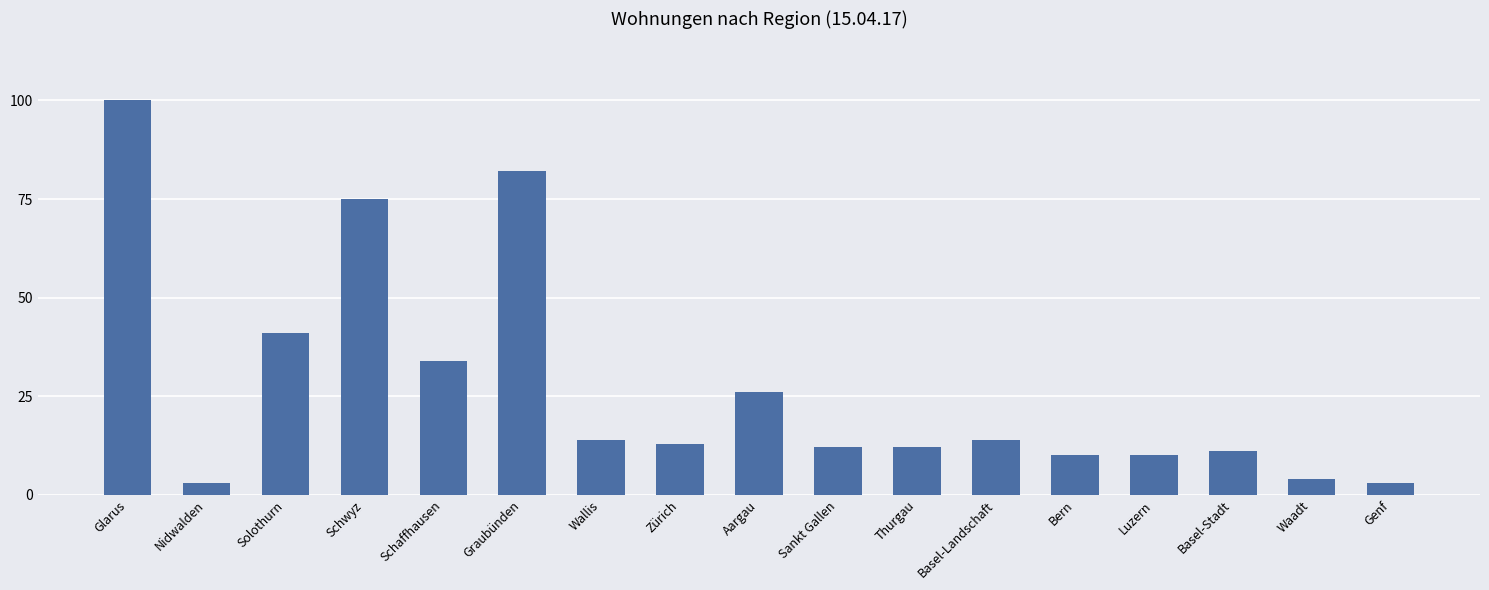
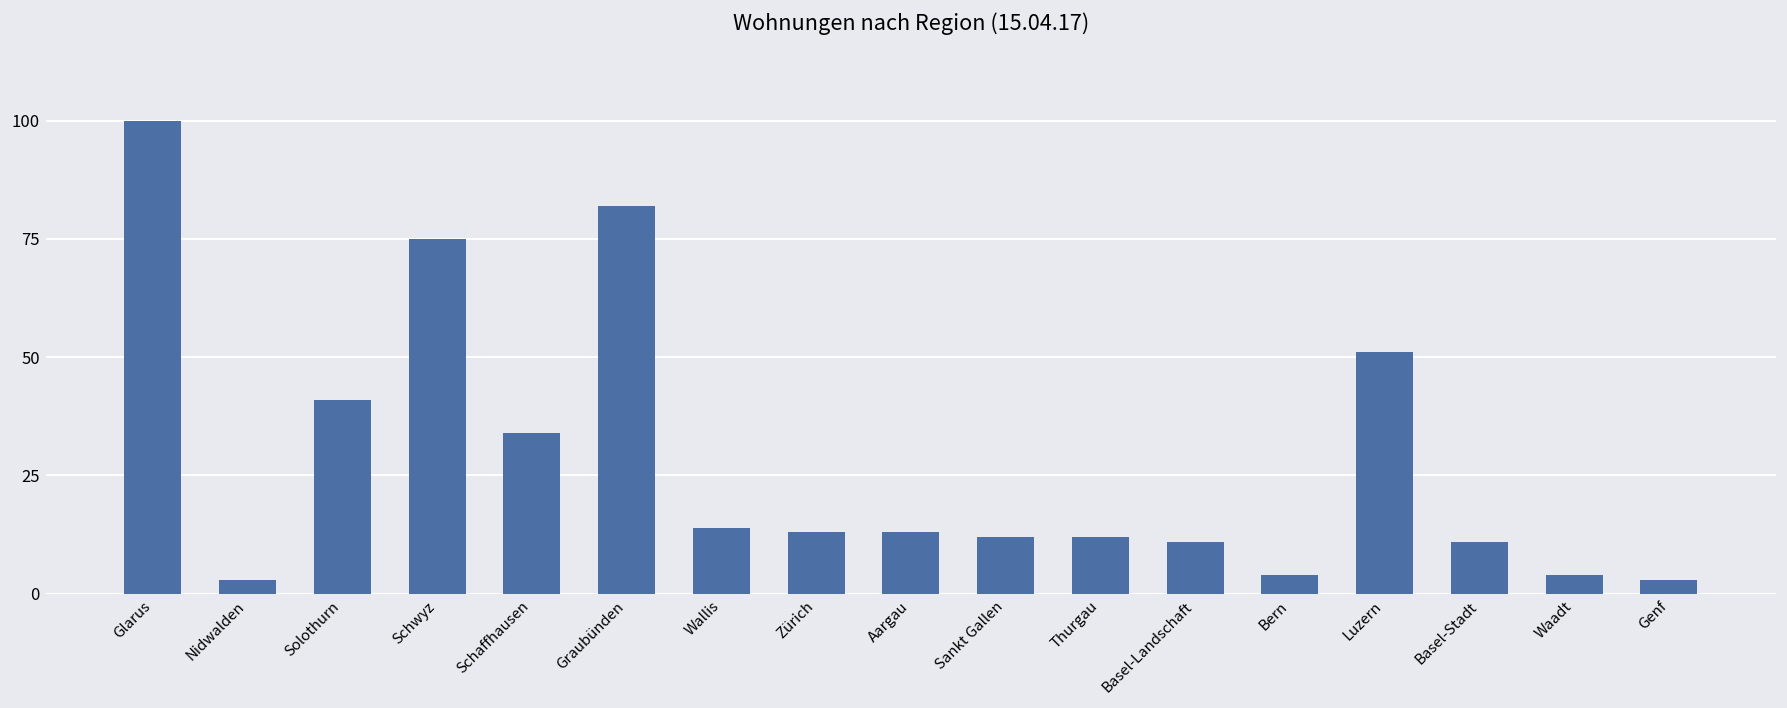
  {
    "Glarus": 100,
    "Nidwalden": 3,
    "Solothurn": 41,
    "Schwyz": 75,
    "Schaffhausen": 34,
    "Graubünden": 82,
    "Wallis": 14,
    "Zürich": 13,
-   "Aargau": 26,
+   "Aargau": 13,
    "Sankt Gallen": 12,
    "Thurgau": 12,
-   "Basel-Landschaft": 14,
-   "Bern": 10,
-   "Luzern": 10,
+   "Basel-Landschaft": 11,
+   "Bern": 4,
+   "Luzern": 51,
    "Basel-Stadt": 11,
    "Waadt": 4,
    "Genf": 3
  }
